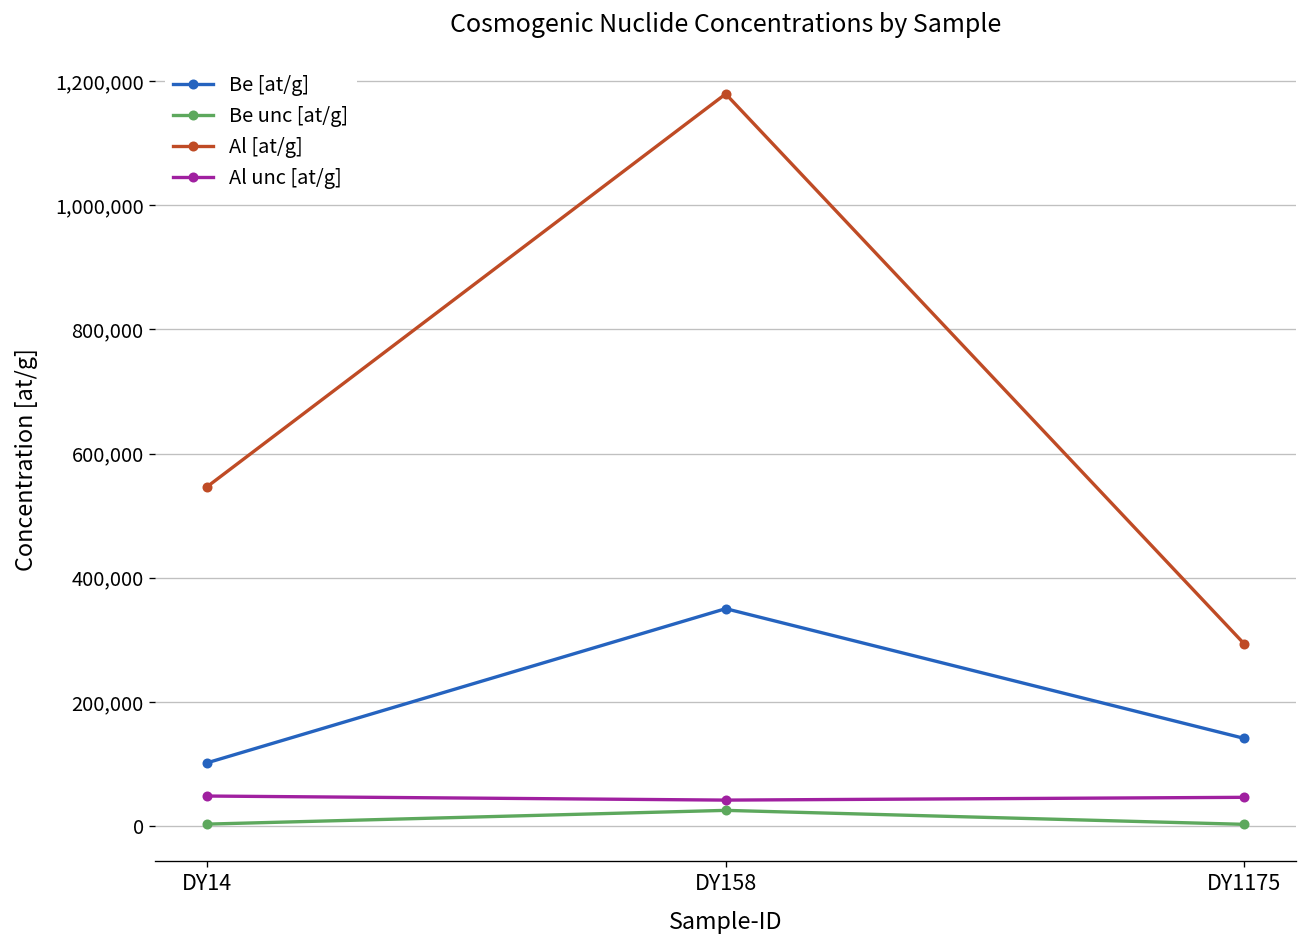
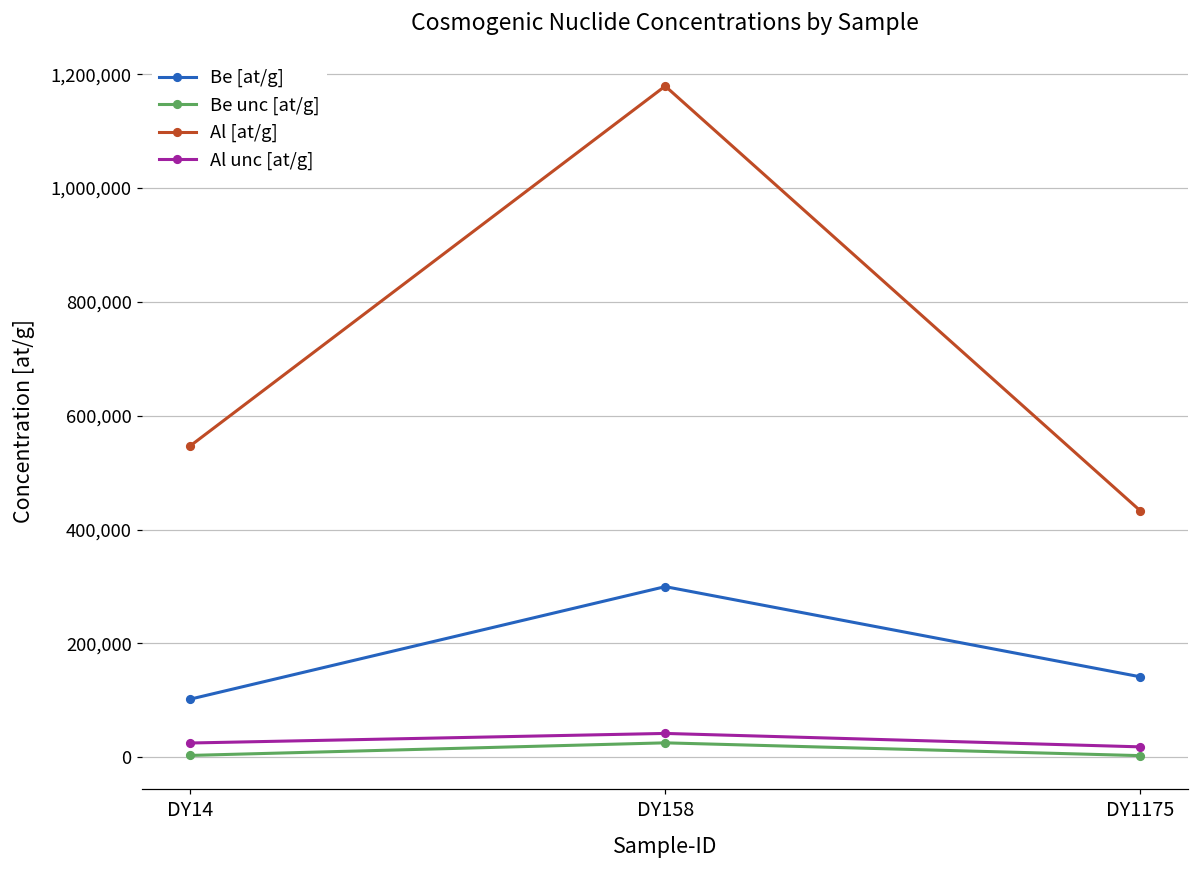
  {
    "Be [at/g]": {
      "DY14": "100,000",
-     "DY158": "350,000",
+     "DY158": "300,000",
      "DY1175": "140,000"
    },
    "Be unc [at/g]": {
      "DY14": "0",
      "DY158": "30,000",
      "DY1175": "0"
    },
    "Al [at/g]": {
      "DY14": "550,000",
      "DY158": "1,180,000",
-     "DY1175": "290,000"
+     "DY1175": "430,000"
    },
    "Al unc [at/g]": {
-     "DY14": "50,000",
+     "DY14": "20,000",
      "DY158": "40,000",
-     "DY1175": "50,000"
+     "DY1175": "20,000"
    }
  }
